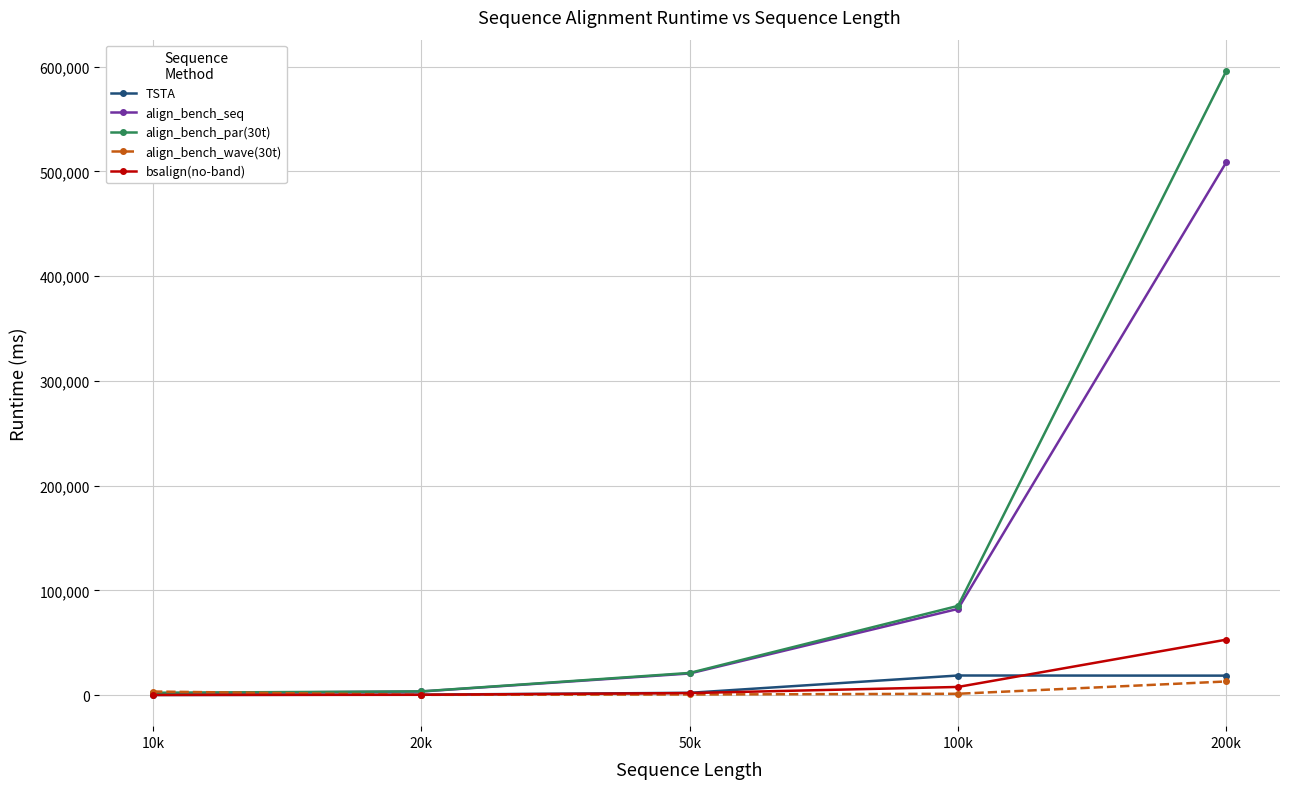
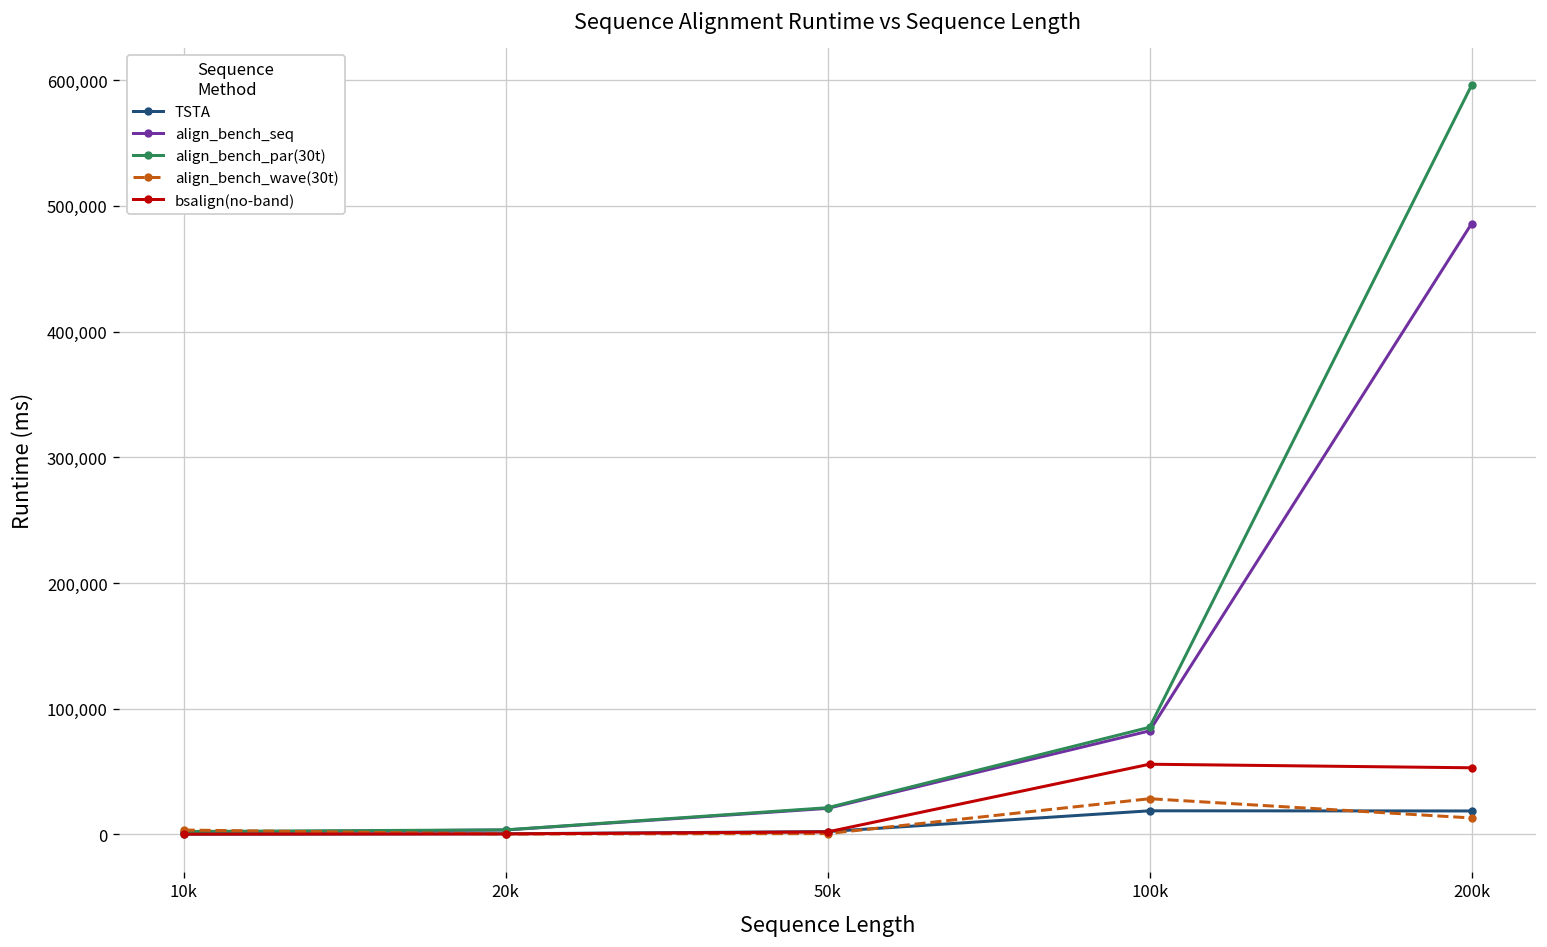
  {
    "TSTA": {
      "100k": "19,000",
      "200k": "19,000"
    },
    "align_bench_seq": {
      "100k": "82,000",
-     "200k": "509,000"
+     "200k": "486,000"
    },
    "align_bench_par(30t)": {
      "100k": "85,000",
      "200k": "596,000"
    },
    "align_bench_wave(30t)": {
-     "100k": "1,000",
+     "100k": "28,000",
      "200k": "13,000"
    },
    "bsalign(no-band)": {
-     "100k": "8,000",
+     "100k": "56,000",
      "200k": "53,000"
    }
  }
